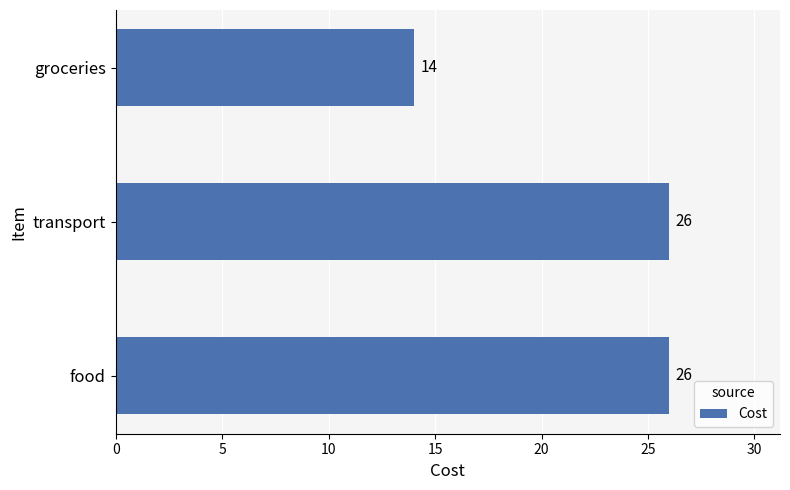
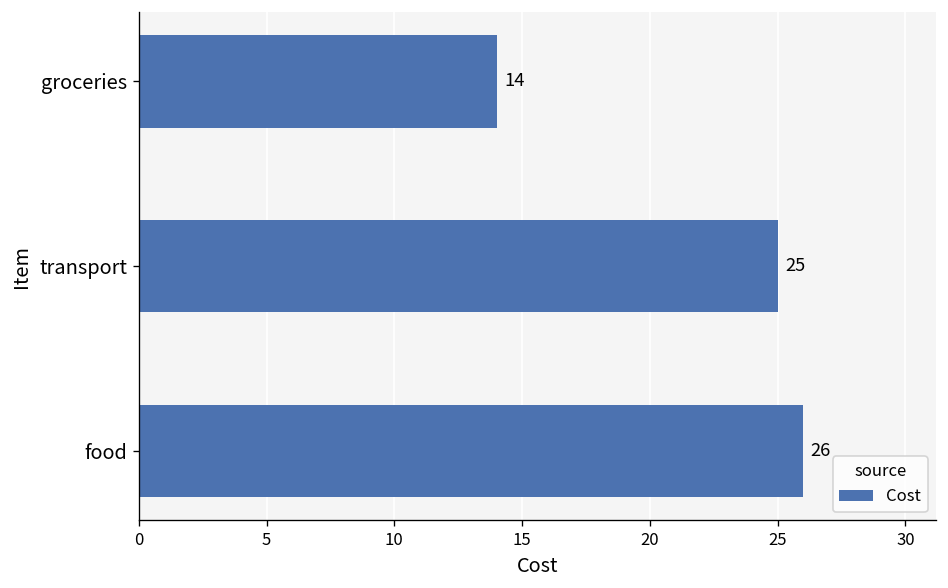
  {
    "groceries": 14,
-   "transport": 26,
+   "transport": 25,
    "food": 26
  }
